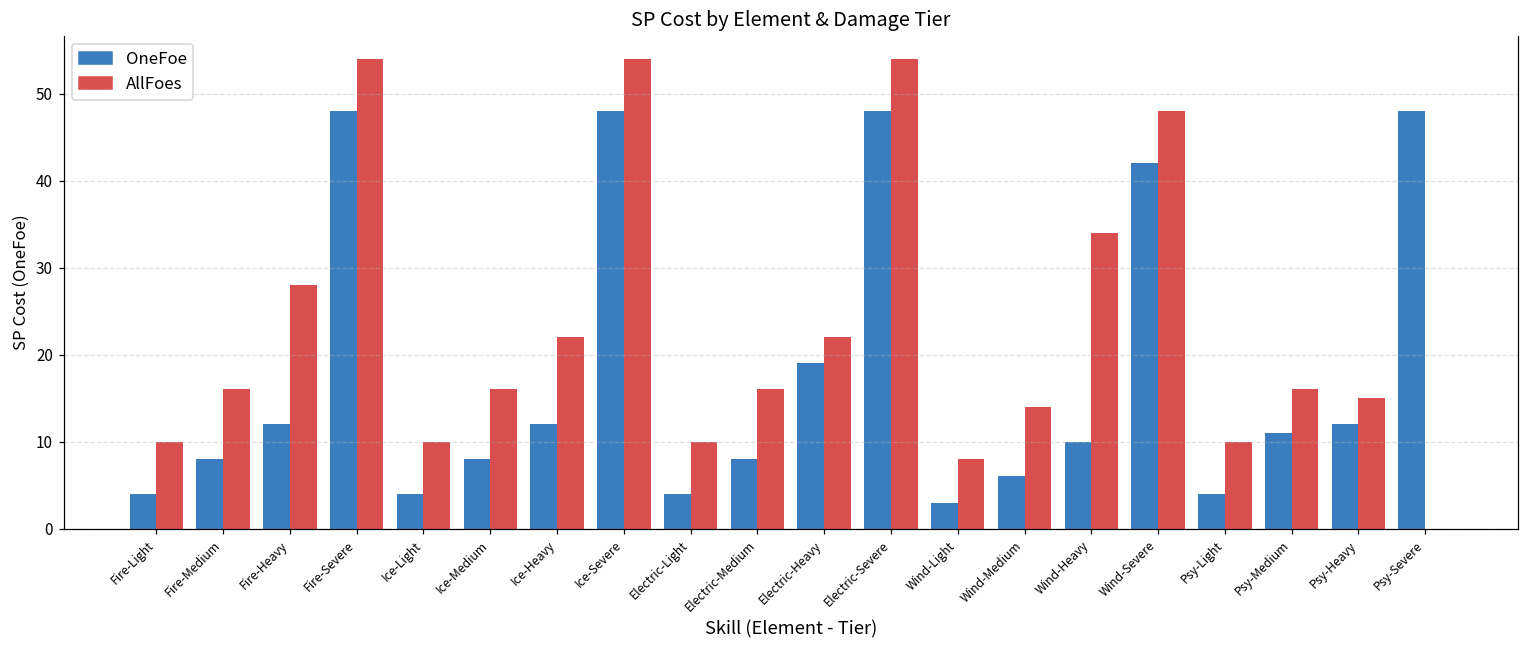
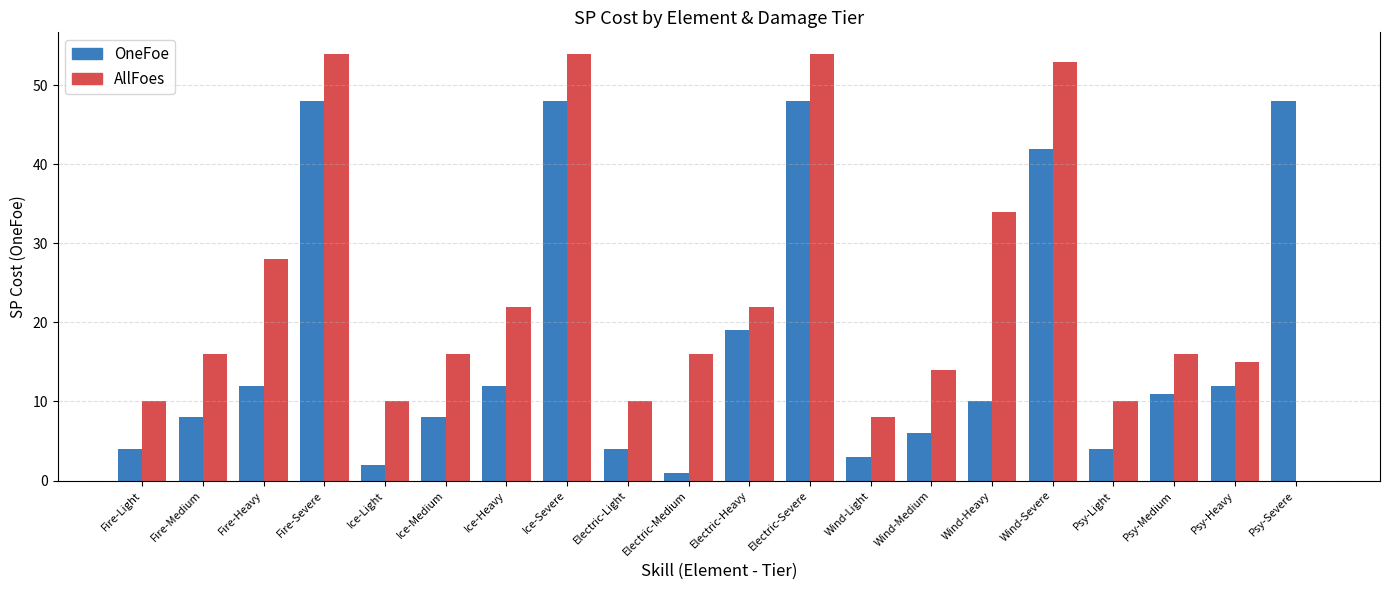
  {
    "OneFoe": {
      "Fire-Light": 4,
      "Fire-Medium": 8,
      "Fire-Heavy": 12,
      "Fire-Severe": 48,
-     "Ice-Light": 4,
+     "Ice-Light": 2,
      "Ice-Medium": 8,
      "Ice-Heavy": 12,
      "Ice-Severe": 48,
      "Electric-Light": 4,
-     "Electric-Medium": 8,
+     "Electric-Medium": 1,
      "Electric-Heavy": 19,
      "Electric-Severe": 48,
      "Wind-Light": 3,
      "Wind-Medium": 6,
      "Wind-Heavy": 10,
      "Wind-Severe": 42,
      "Psy-Light": 4,
      "Psy-Medium": 11,
      "Psy-Heavy": 12,
      "Psy-Severe": 48
    },
    "AllFoes": {
      "Fire-Light": 10,
      "Fire-Medium": 16,
      "Fire-Heavy": 28,
      "Fire-Severe": 54,
      "Ice-Light": 10,
      "Ice-Medium": 16,
      "Ice-Heavy": 22,
      "Ice-Severe": 54,
      "Electric-Light": 10,
      "Electric-Medium": 16,
      "Electric-Heavy": 22,
      "Electric-Severe": 54,
      "Wind-Light": 8,
      "Wind-Medium": 14,
      "Wind-Heavy": 34,
-     "Wind-Severe": 48,
+     "Wind-Severe": 53,
      "Psy-Light": 10,
      "Psy-Medium": 16,
      "Psy-Heavy": 15,
      "Psy-Severe": 0
    }
  }
